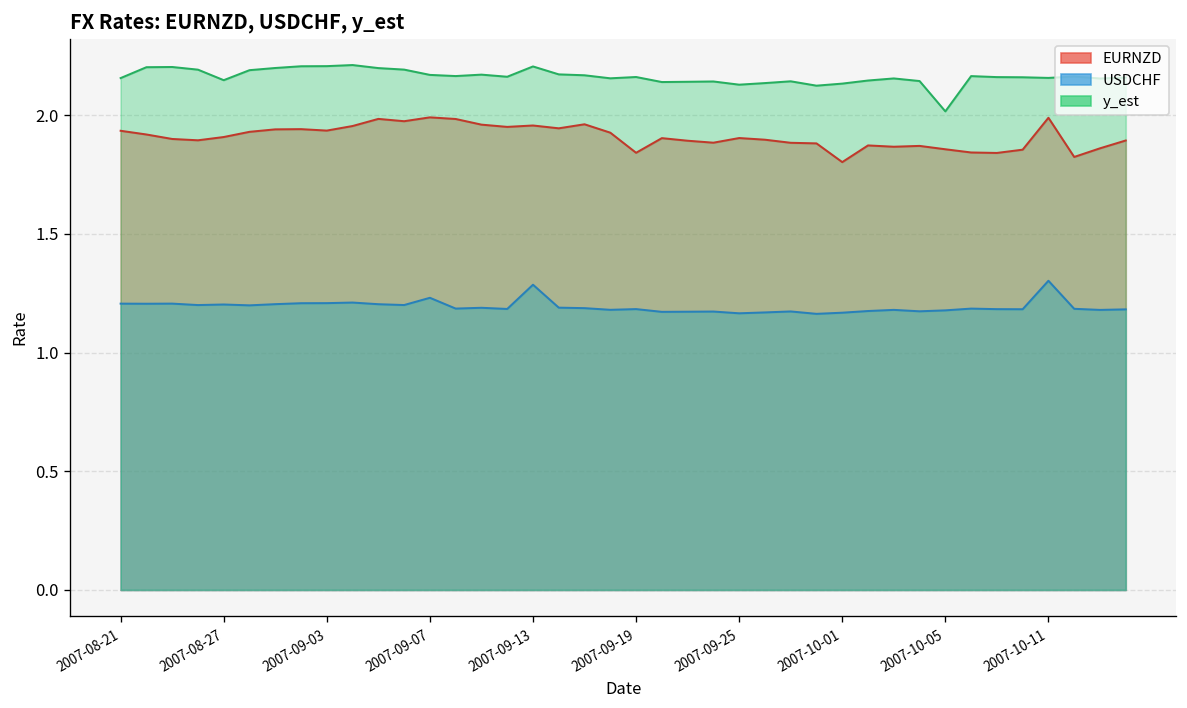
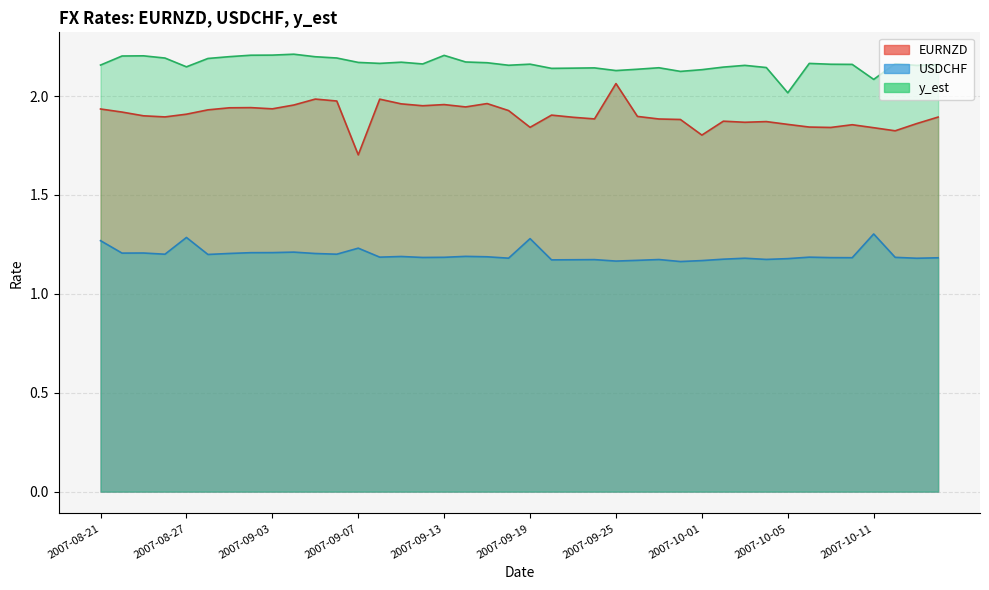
  {
    "EURNZD": {
      "2007-08-21": 1.93,
      "2007-08-27": 1.91,
      "2007-09-03": 1.94,
-     "2007-09-07": 1.99,
+     "2007-09-07": 1.70,
      "2007-09-13": 1.96,
      "2007-09-19": 1.84,
-     "2007-09-25": 1.90,
+     "2007-09-25": 2.06,
      "2007-10-01": 1.80,
      "2007-10-05": 1.86,
-     "2007-10-11": 1.99
+     "2007-10-11": 1.84
    },
    "USDCHF": {
-     "2007-08-21": 1.21,
-     "2007-08-27": 1.20,
+     "2007-08-21": 1.27,
+     "2007-08-27": 1.29,
      "2007-09-03": 1.21,
      "2007-09-07": 1.23,
-     "2007-09-13": 1.29,
-     "2007-09-19": 1.18,
+     "2007-09-13": 1.18,
+     "2007-09-19": 1.28,
      "2007-09-25": 1.17,
      "2007-10-01": 1.17,
      "2007-10-05": 1.18,
      "2007-10-11": 1.30
    },
    "y_est": {
      "2007-08-21": 2.16,
      "2007-08-27": 2.15,
      "2007-09-03": 2.21,
      "2007-09-07": 2.17,
      "2007-09-13": 2.21,
      "2007-09-19": 2.16,
      "2007-09-25": 2.13,
      "2007-10-01": 2.13,
      "2007-10-05": 2.02,
-     "2007-10-11": 2.16
+     "2007-10-11": 2.08
    }
  }
